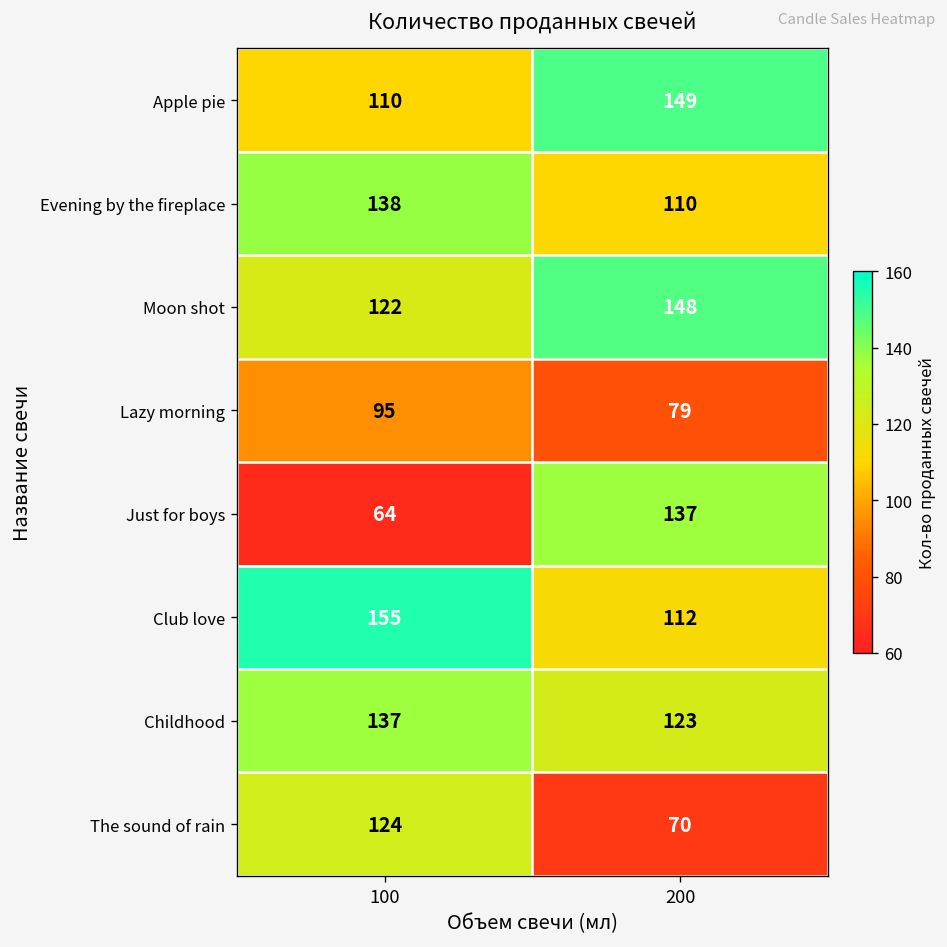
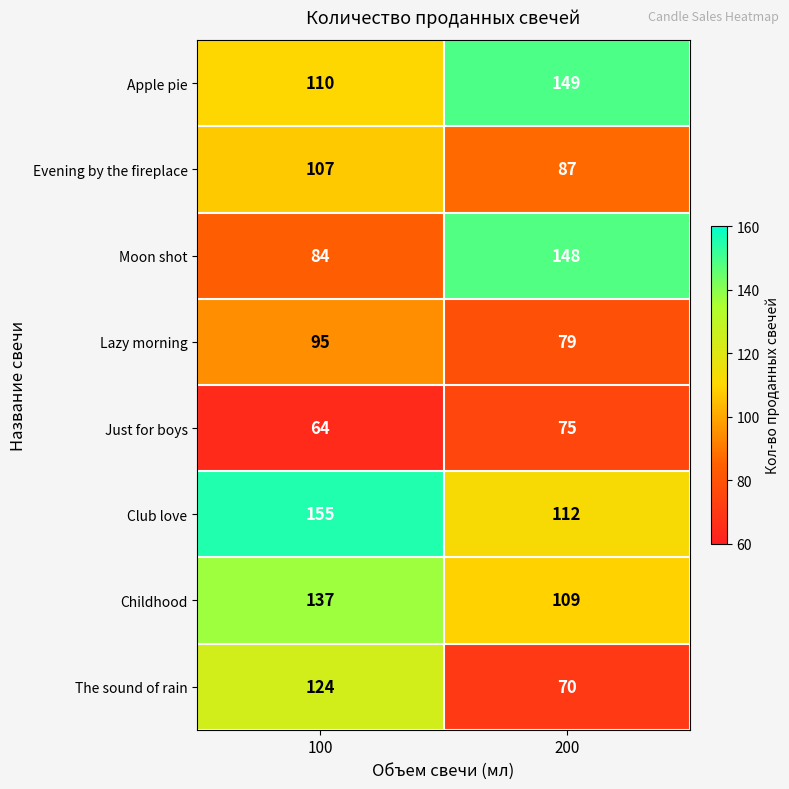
  {
    "Apple pie": {
      "100": 110,
      "200": 149
    },
    "Evening by the fireplace": {
-     "100": 138,
-     "200": 110
+     "100": 107,
+     "200": 87
    },
    "Moon shot": {
-     "100": 122,
+     "100": 84,
      "200": 148
    },
    "Lazy morning": {
      "100": 95,
      "200": 79
    },
    "Just for boys": {
      "100": 64,
-     "200": 137
+     "200": 75
    },
    "Club love": {
      "100": 155,
      "200": 112
    },
    "Childhood": {
      "100": 137,
-     "200": 123
+     "200": 109
    },
    "The sound of rain": {
      "100": 124,
      "200": 70
    }
  }
